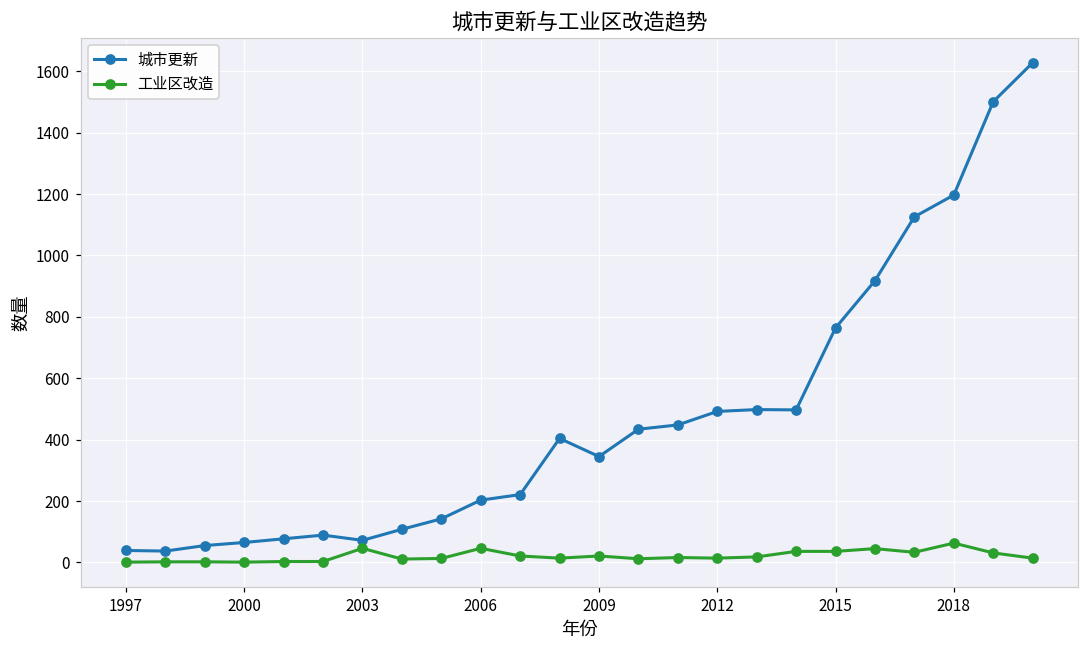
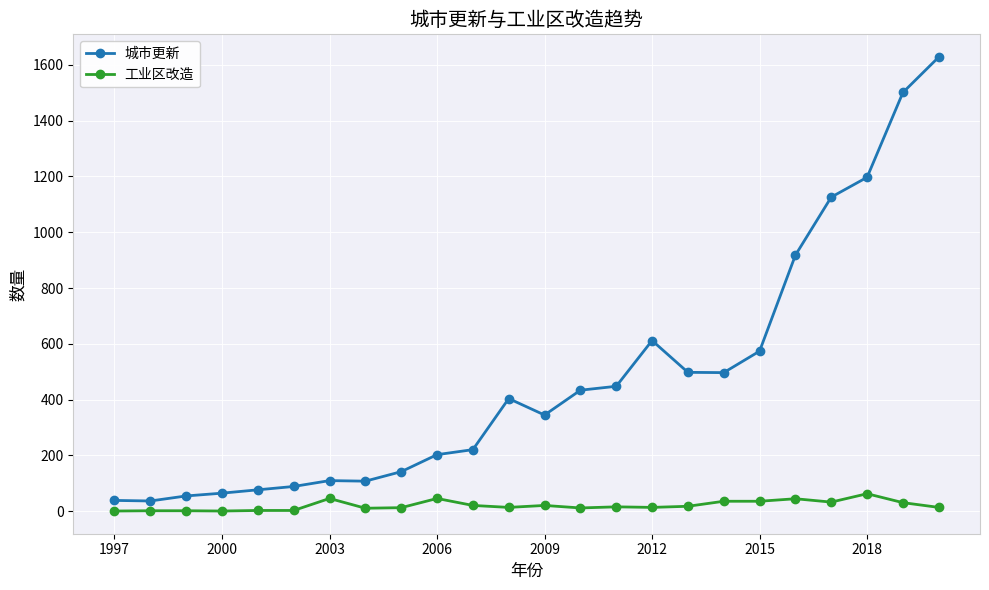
  {
    "城市更新": {
      "1997": 40,
      "2000": 70,
-     "2003": 70,
+     "2003": 110,
      "2006": 200,
      "2009": 350,
-     "2012": 490,
-     "2015": 760,
+     "2012": 610,
+     "2015": 570,
      "2018": 1200
    },
    "工业区改造": {
      "1997": 0,
      "2000": 0,
      "2003": 50,
      "2006": 50,
      "2009": 20,
      "2012": 10,
      "2015": 40,
      "2018": 60
    }
  }
